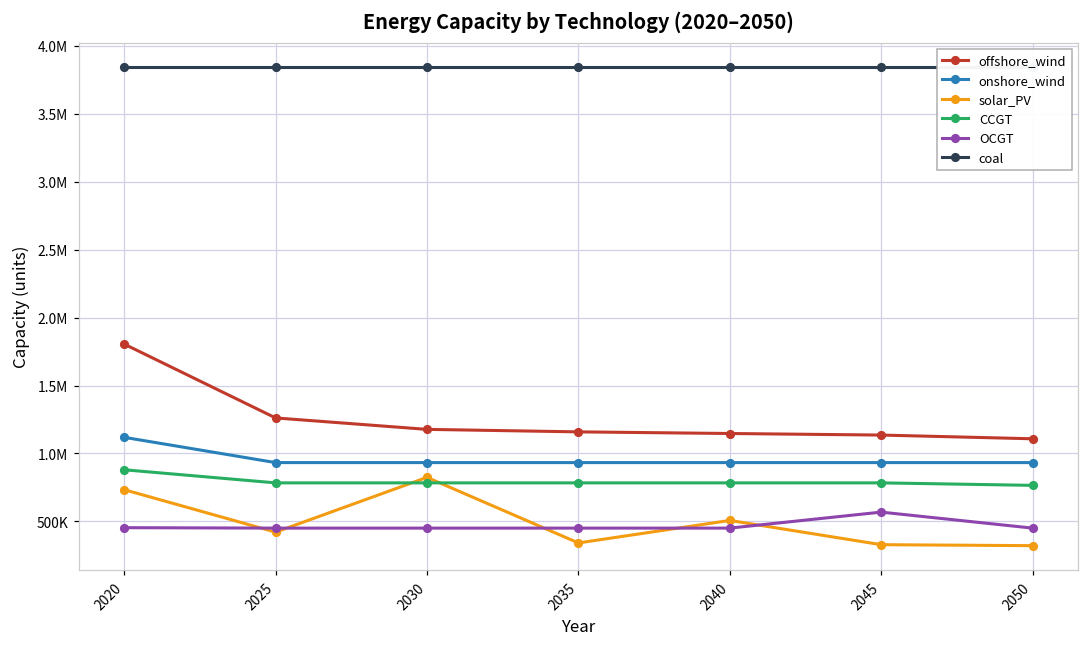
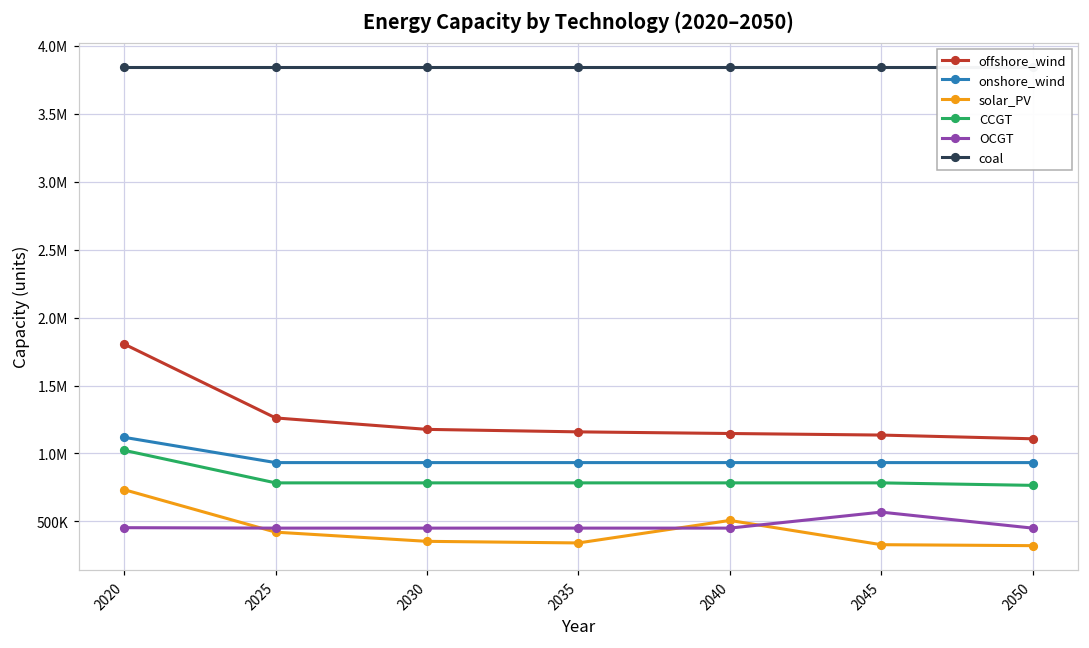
  {
    "offshore_wind": {
      "2020": 1800000,
      "2025": 1260000,
      "2030": 1180000,
      "2035": 1160000,
      "2040": 1150000,
      "2045": 1140000,
      "2050": 1110000
    },
    "onshore_wind": {
      "2020": 1120000,
      "2025": 930000,
      "2030": 930000,
      "2035": 930000,
      "2040": 930000,
      "2045": 930000,
      "2050": 930000
    },
    "solar_PV": {
      "2020": 730000,
      "2025": 420000,
-     "2030": 820000,
+     "2030": 350000,
      "2035": 340000,
      "2040": 510000,
      "2045": 330000,
      "2050": 320000
    },
    "CCGT": {
-     "2020": 880000,
+     "2020": 1020000,
      "2025": 780000,
      "2030": 780000,
      "2035": 780000,
      "2040": 780000,
      "2045": 780000,
      "2050": 770000
    },
    "OCGT": {
      "2020": 450000,
      "2025": 450000,
      "2030": 450000,
      "2035": 450000,
      "2040": 450000,
      "2045": 570000,
      "2050": 450000
    },
    "coal": {
      "2020": 3850000,
      "2025": 3850000,
      "2030": 3850000,
      "2035": 3850000,
      "2040": 3850000,
      "2045": 3850000
    }
  }
